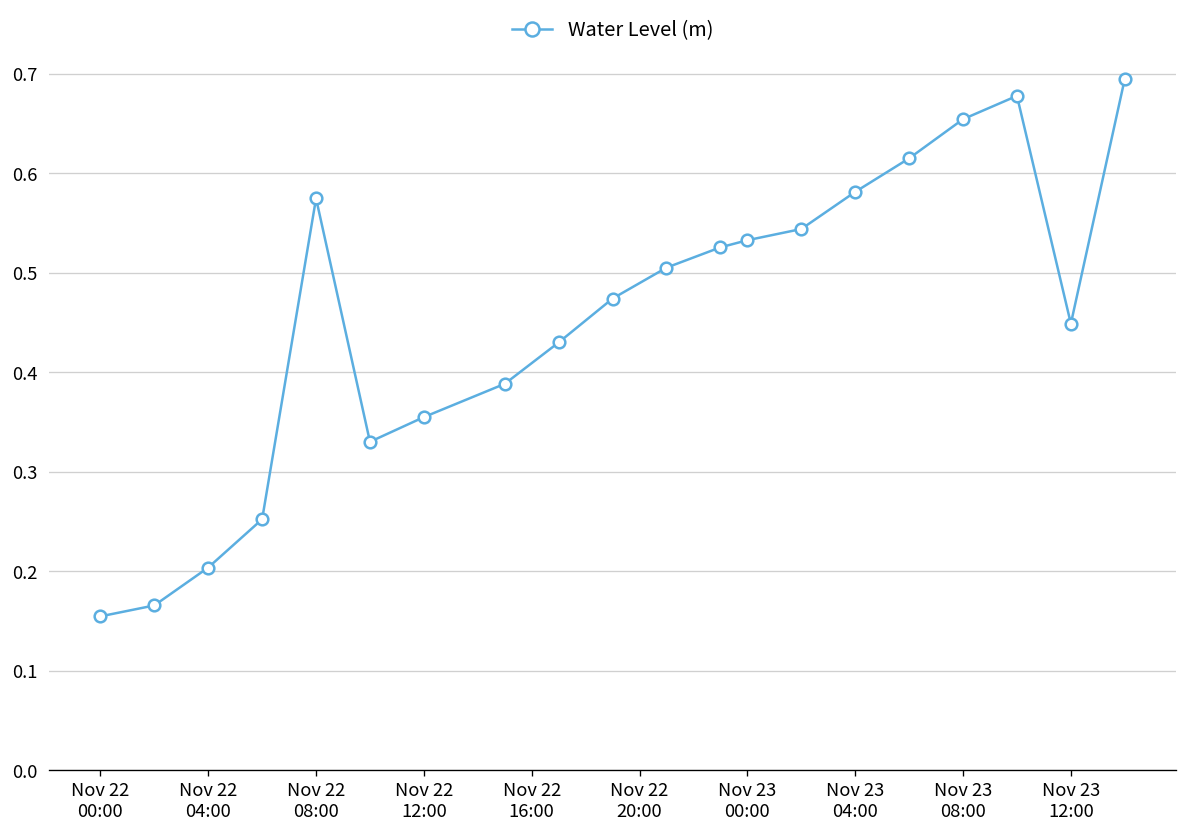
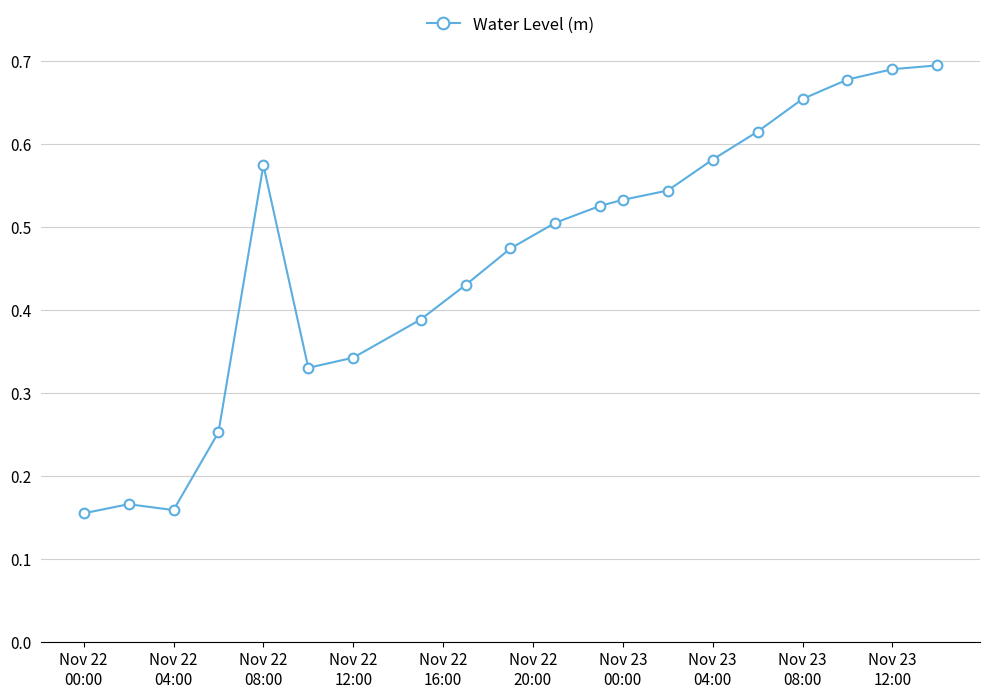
  {
    "Nov 22 00:00": 0.15,
-   "Nov 22 04:00": 0.20,
+   "Nov 22 04:00": 0.16,
    "Nov 22 08:00": 0.57,
-   "Nov 22 12:00": 0.36,
+   "Nov 22 12:00": 0.34,
    "Nov 23 00:00": 0.53,
    "Nov 23 04:00": 0.58,
    "Nov 23 08:00": 0.65,
-   "Nov 23 12:00": 0.45
+   "Nov 23 12:00": 0.69
  }
